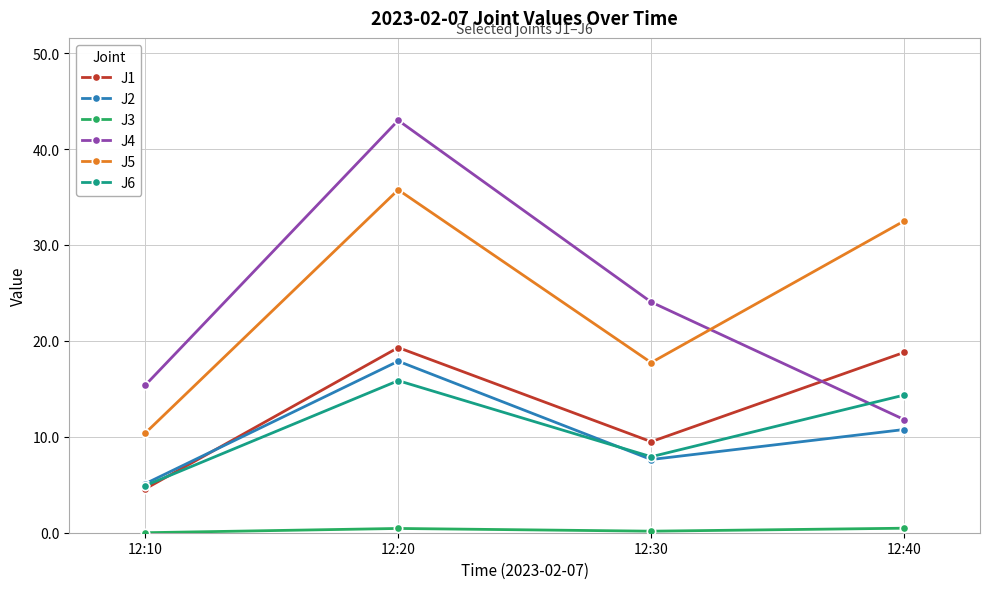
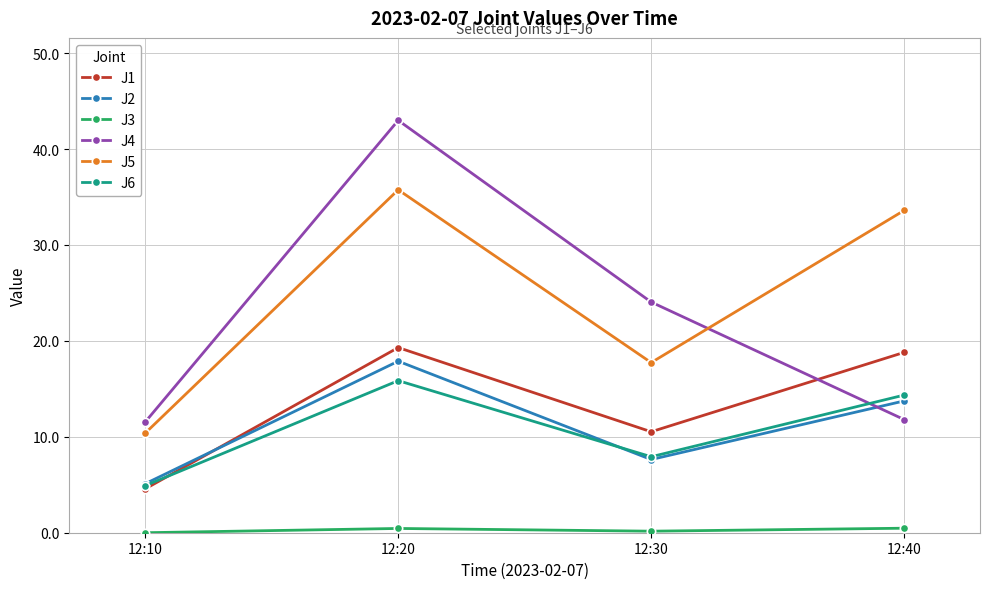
  {
    "J1": {
      "12:10": 5,
      "12:20": 19,
-     "12:30": 9,
+     "12:30": 11,
      "12:40": 19
    },
    "J2": {
      "12:20": 18,
      "12:30": 8,
-     "12:40": 11
+     "12:40": 14
    },
    "J4": {
-     "12:10": 15,
+     "12:10": 12,
      "12:20": 43,
      "12:30": 24,
      "12:40": 12
    },
    "J5": {
      "12:10": 10,
      "12:20": 36,
      "12:30": 18,
-     "12:40": 33
+     "12:40": 34
    }
  }
